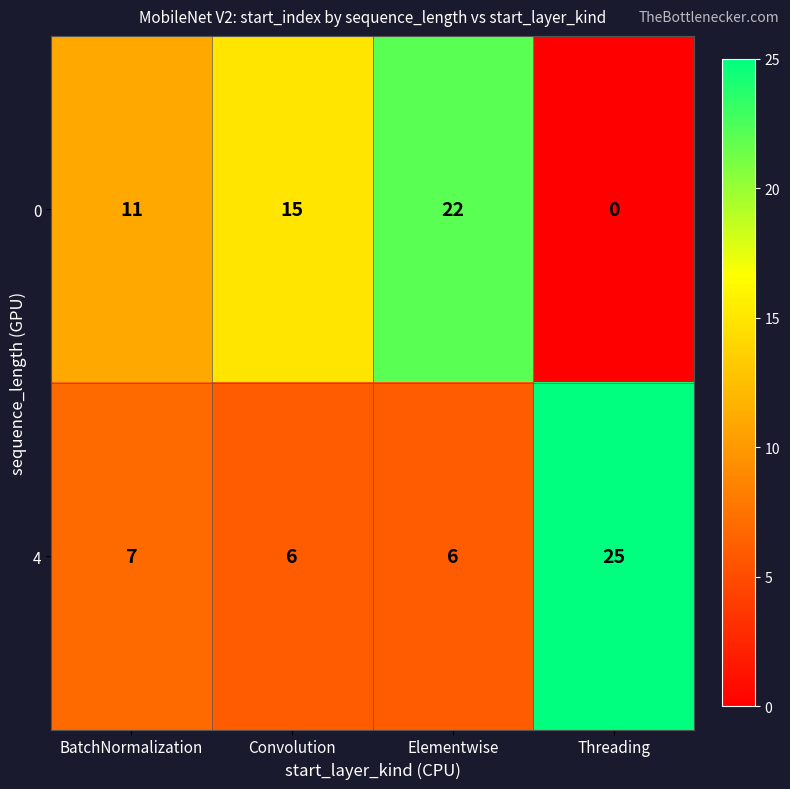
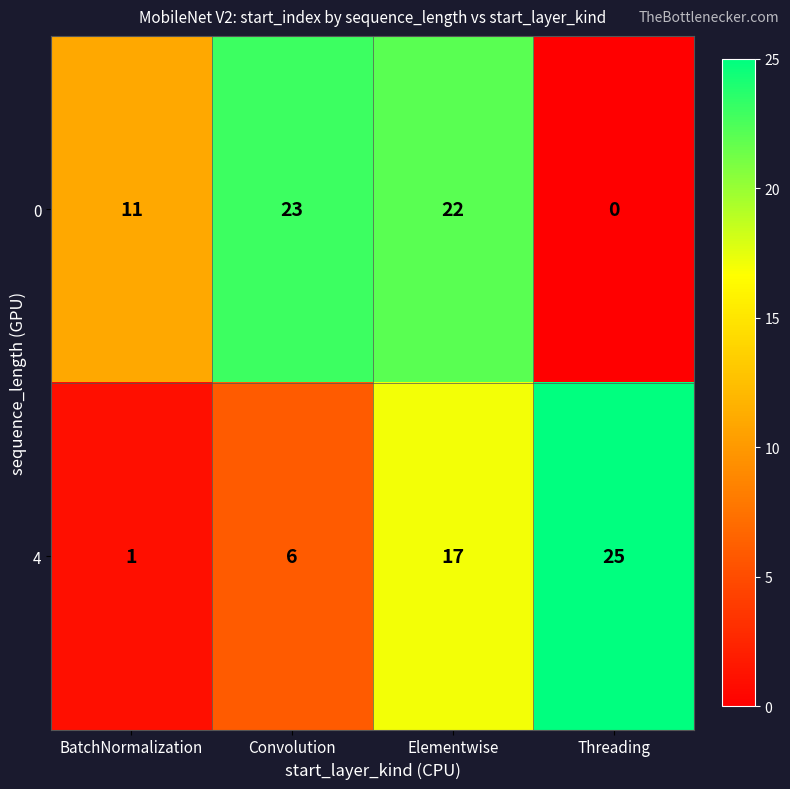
  {
    "0": {
      "BatchNormalization": 11,
-     "Convolution": 15,
+     "Convolution": 23,
      "Elementwise": 22,
      "Threading": 0
    },
    "4": {
-     "BatchNormalization": 7,
+     "BatchNormalization": 1,
      "Convolution": 6,
-     "Elementwise": 6,
+     "Elementwise": 17,
      "Threading": 25
    }
  }
